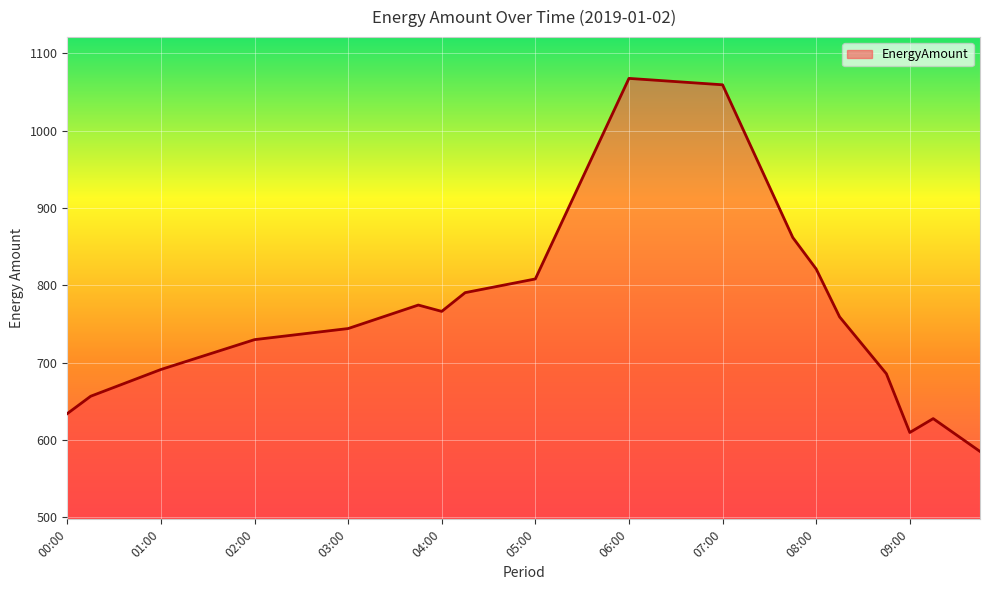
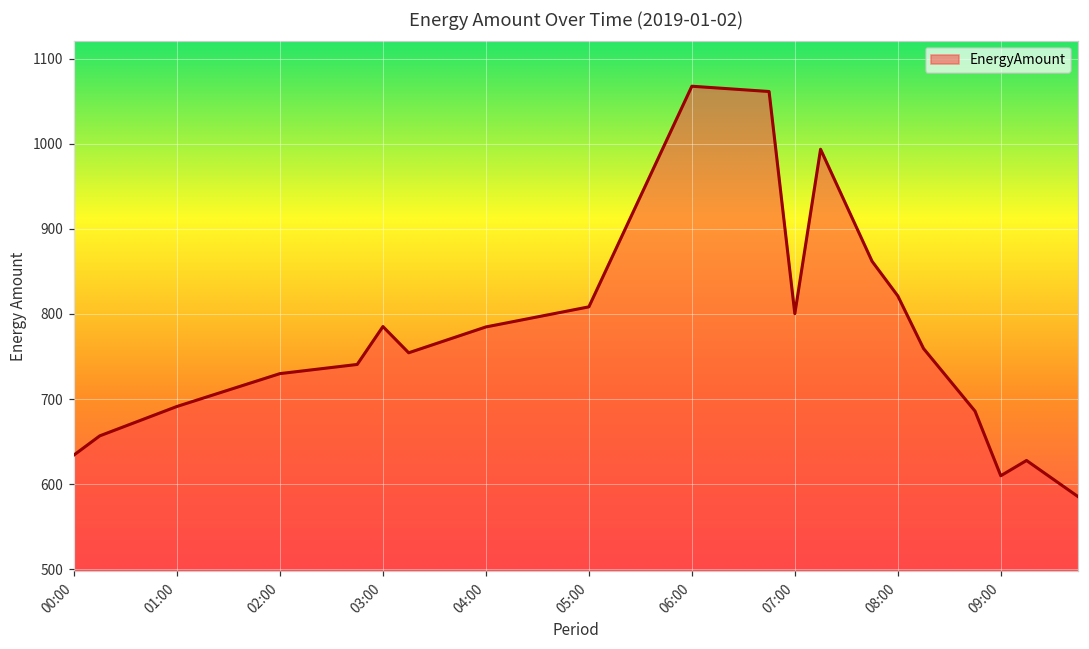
  {
    "00:00": 630,
    "01:00": 690,
    "02:00": 730,
-   "03:00": 740,
-   "04:00": 770,
+   "03:00": 790,
+   "04:00": 780,
    "05:00": 810,
    "06:00": 1070,
-   "07:00": 1060,
+   "07:00": 800,
    "08:00": 820,
    "09:00": 610
  }
